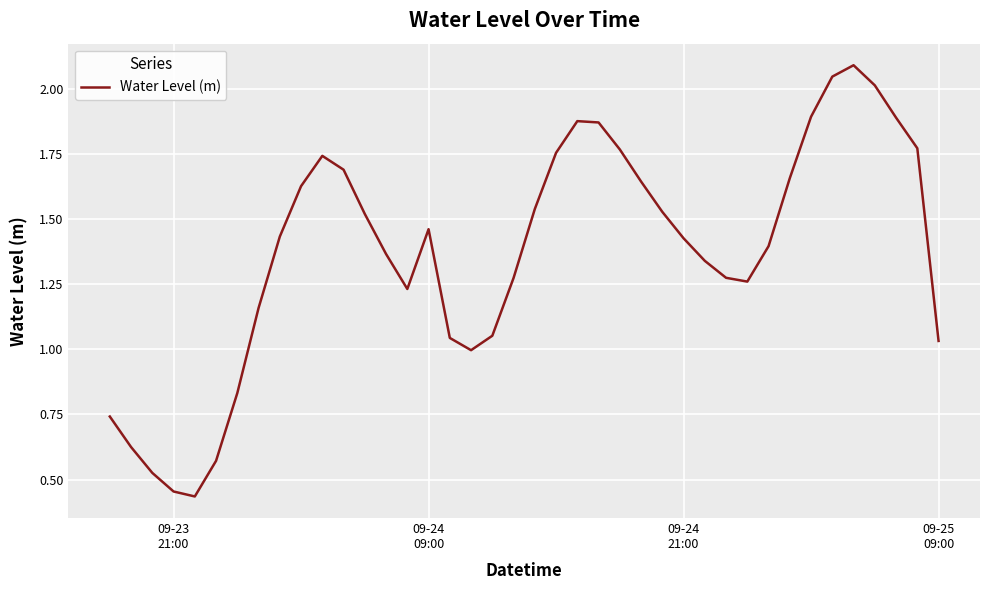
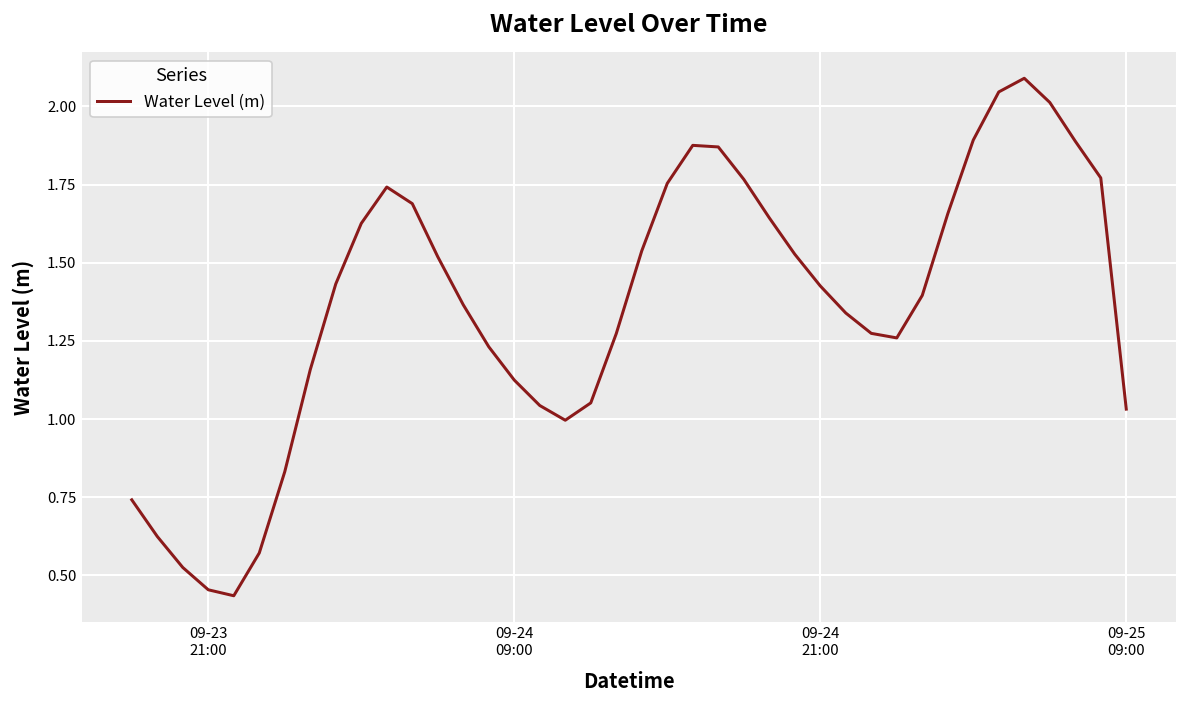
  {
    "09-23 21:00": 0.45,
-   "09-24 09:00": 1.46,
+   "09-24 09:00": 1.12,
    "09-24 21:00": 1.43,
    "09-25 09:00": 1.03
  }
